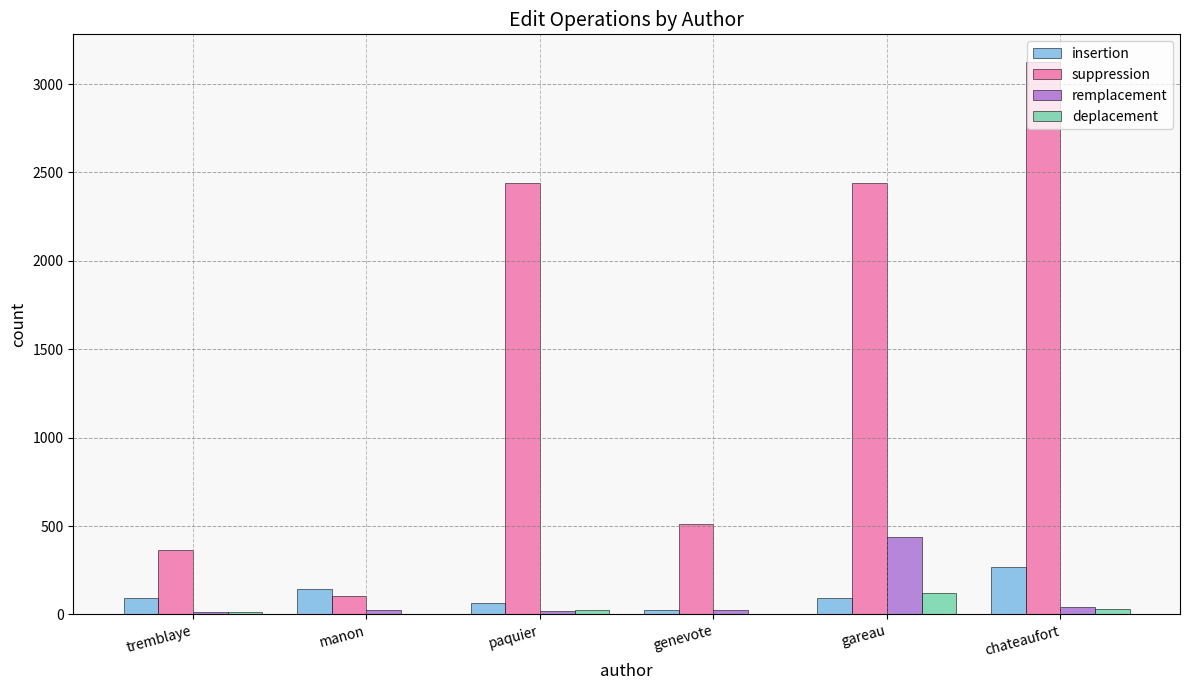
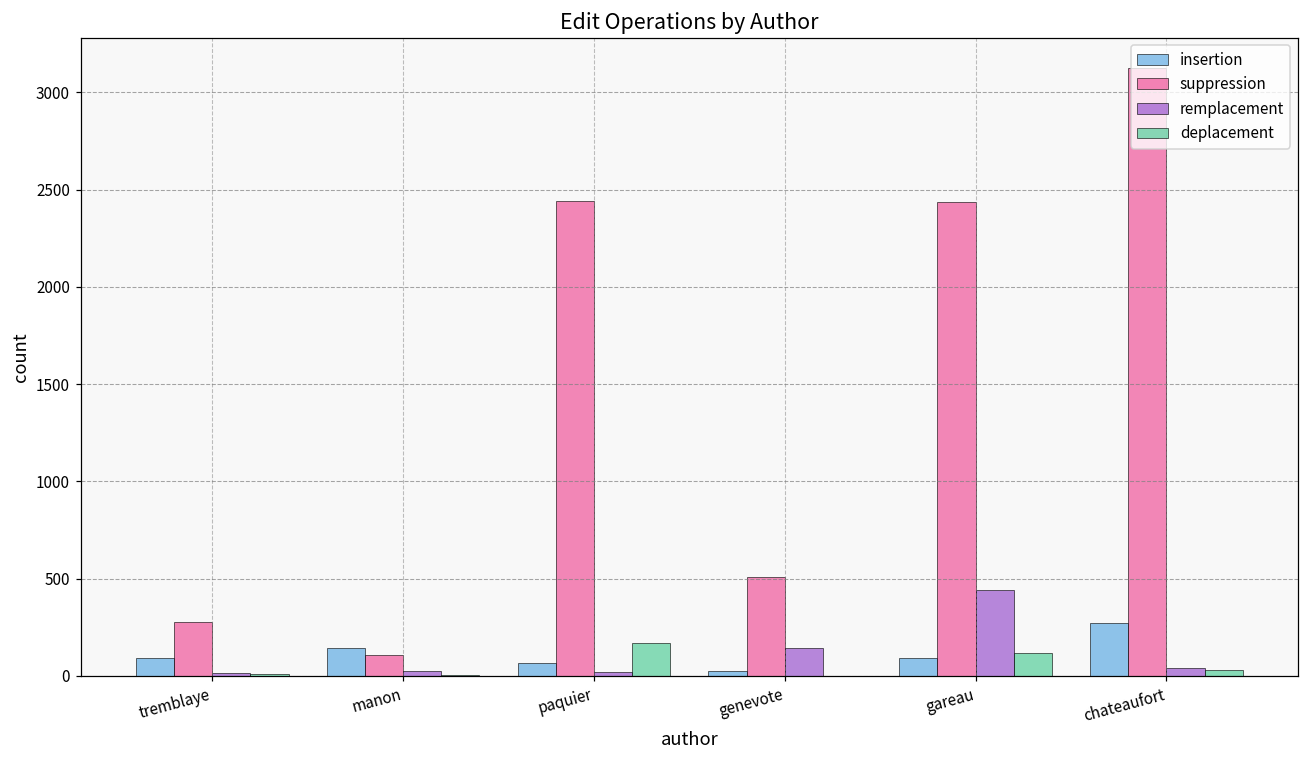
  {
    "insertion": {
      "tremblaye": 90,
      "manon": 140,
      "paquier": 70,
      "genevote": 30,
      "gareau": 90,
      "chateaufort": 270
    },
    "suppression": {
-     "tremblaye": 360,
+     "tremblaye": 280,
      "manon": 110,
      "paquier": 2440,
      "genevote": 510,
      "gareau": 2440
    },
    "remplacement": {
      "manon": 20,
      "paquier": 20,
-     "genevote": 30,
+     "genevote": 140,
      "gareau": 440,
      "chateaufort": 40
    },
    "deplacement": {
-     "paquier": 30,
+     "paquier": 170,
      "gareau": 120,
      "chateaufort": 30
    }
  }
